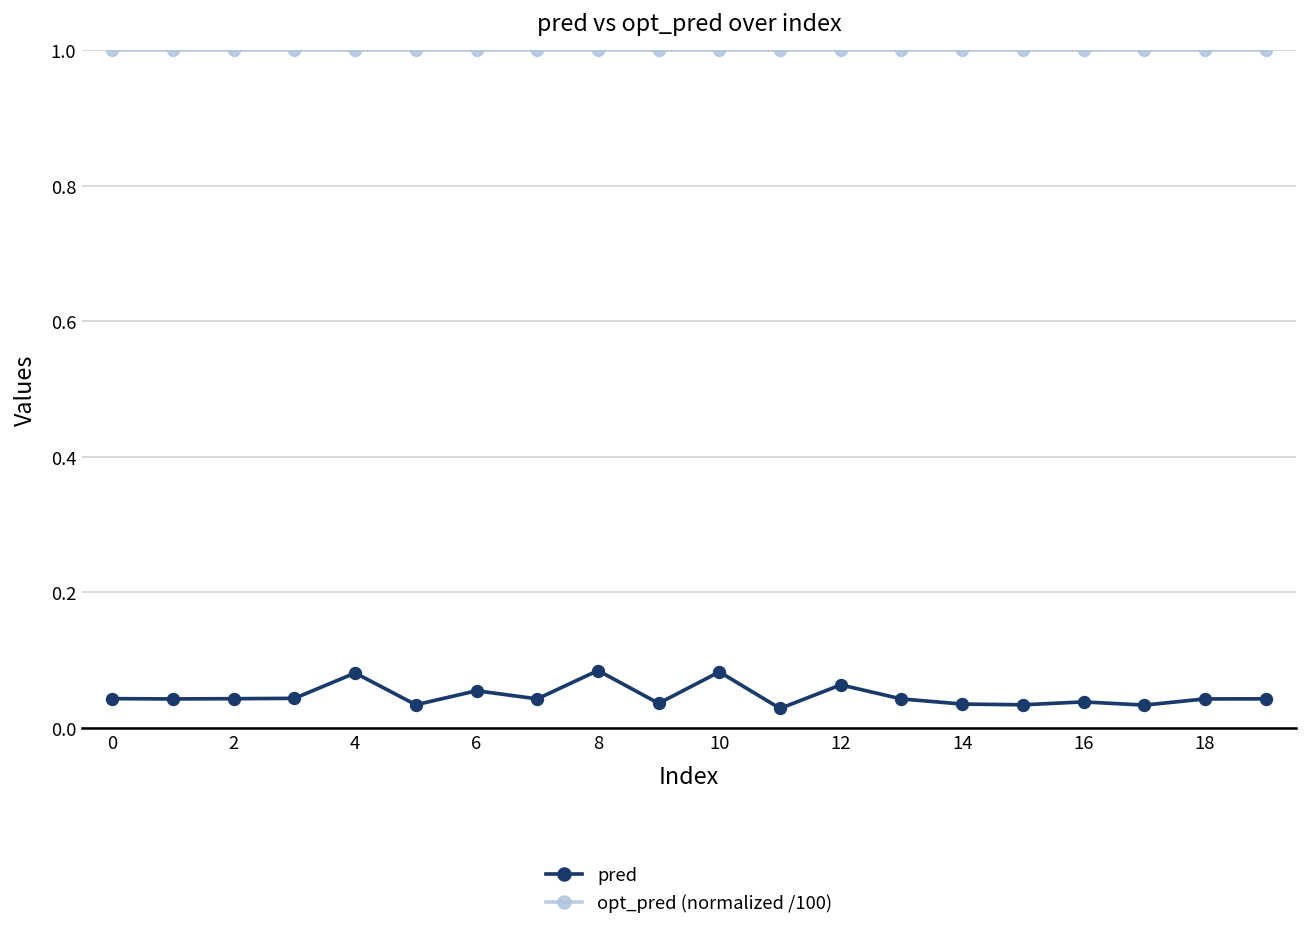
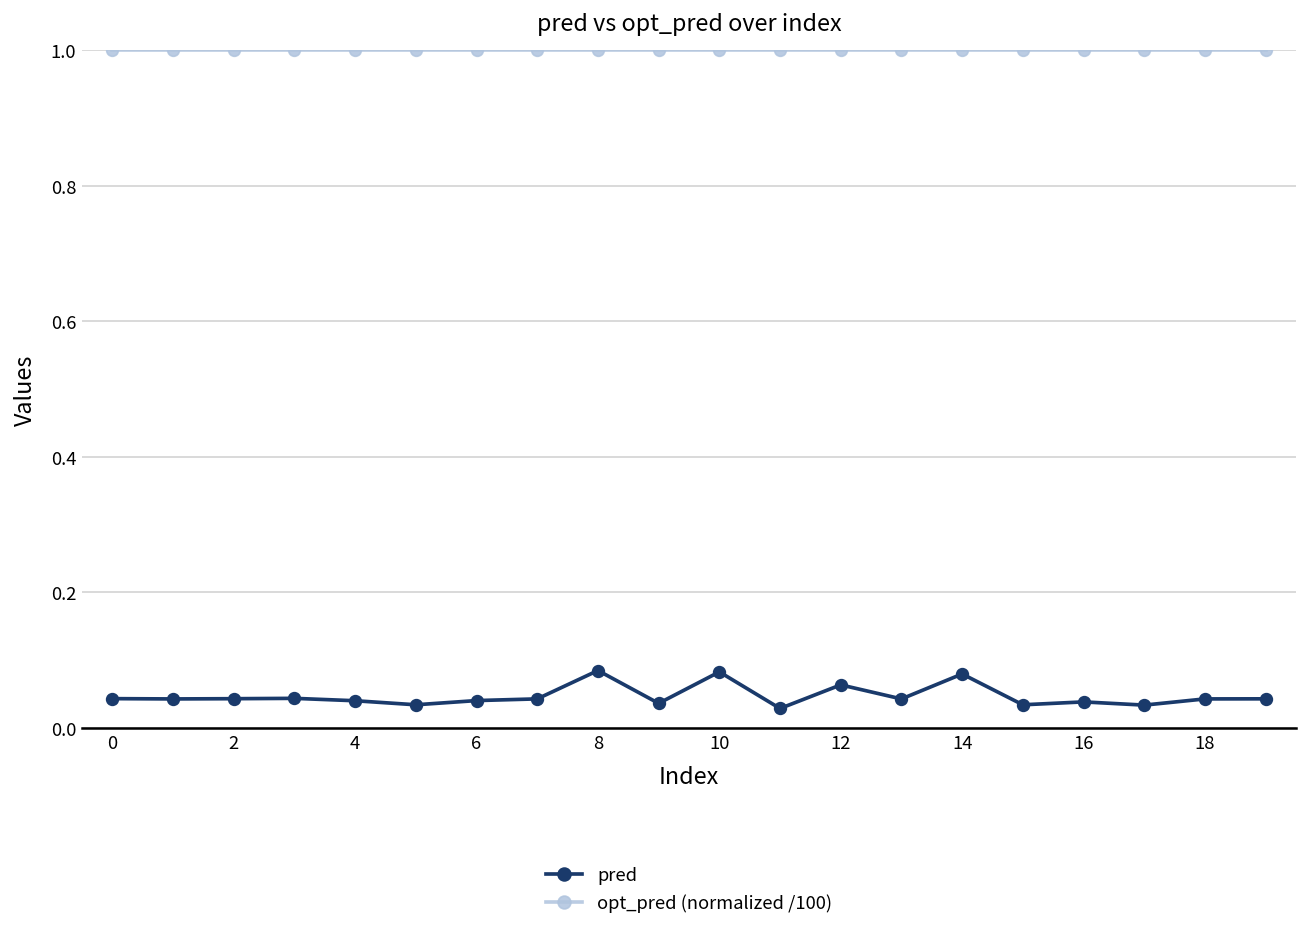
  {
    "pred": {
      "0": 0.04,
      "2": 0.04,
-     "4": 0.08,
-     "6": 0.05,
+     "4": 0.04,
+     "6": 0.04,
      "8": 0.08,
      "10": 0.08,
      "12": 0.06,
-     "14": 0.04,
+     "14": 0.08,
      "16": 0.04,
      "18": 0.04
    },
    "opt_pred (normalized /100)": {
      "0": 1.00,
      "2": 1.00,
      "4": 1.00,
      "6": 1.00,
      "8": 1.00,
      "10": 1.00,
      "12": 1.00,
      "14": 1.00,
      "16": 1.00,
      "18": 1.00
    }
  }
